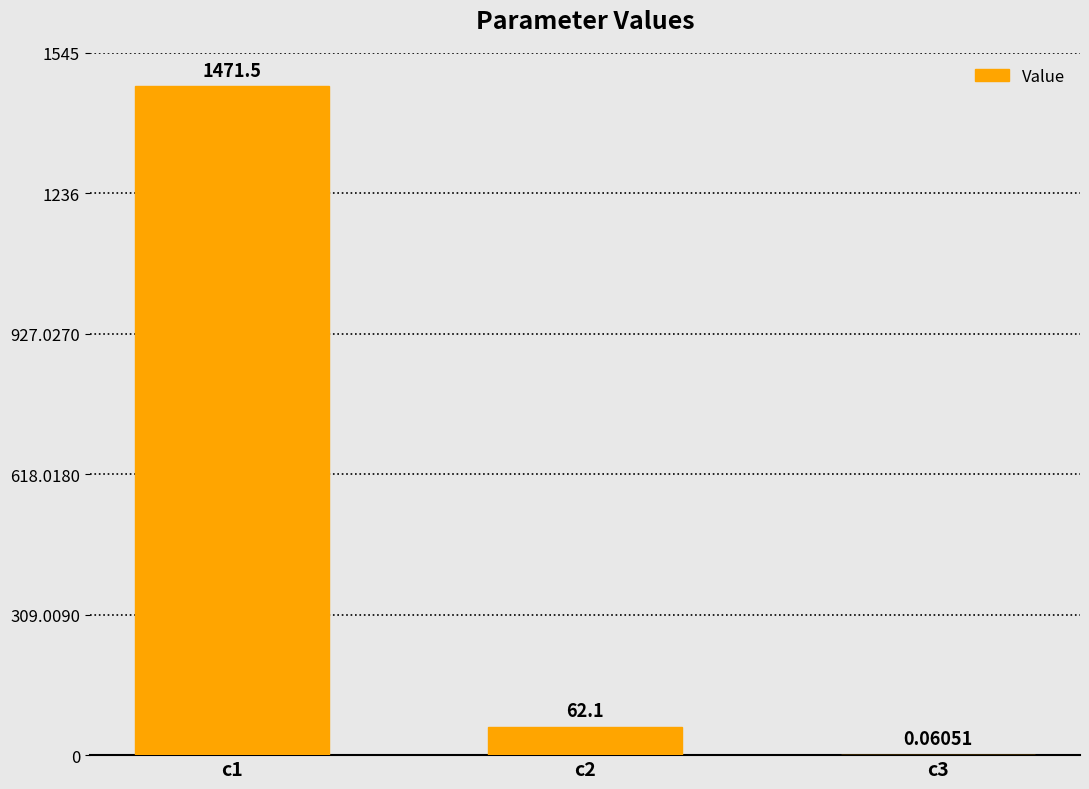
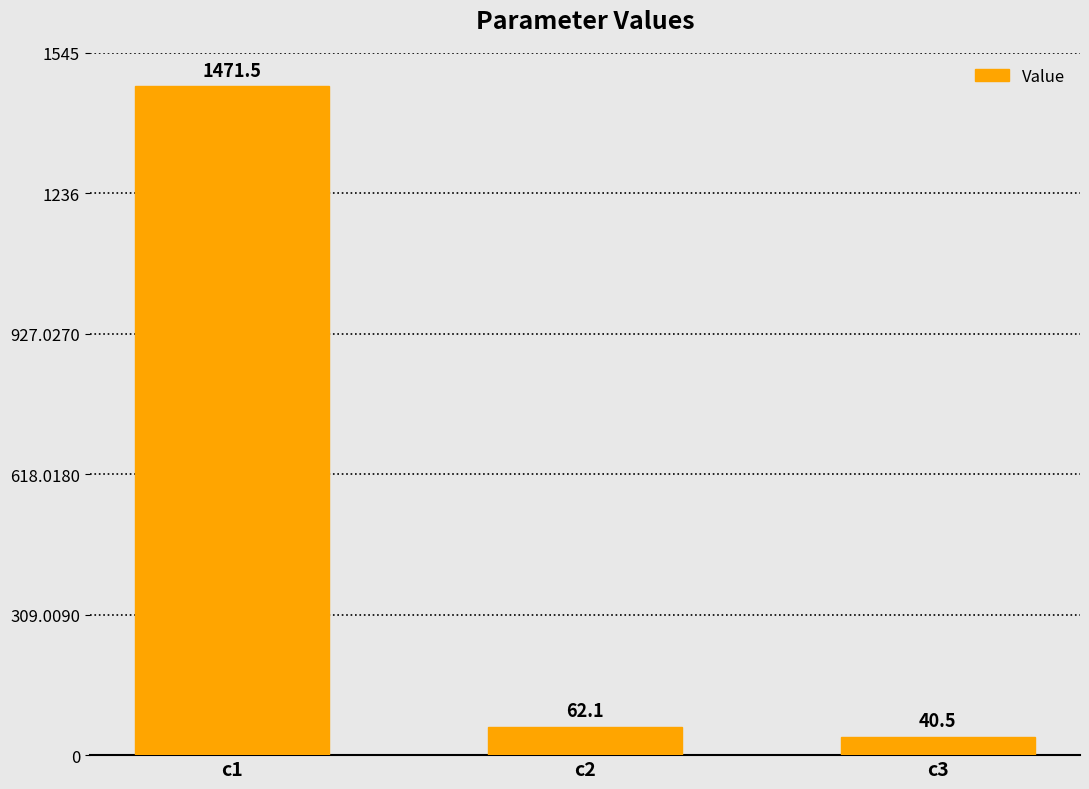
  {
    "c1": 1471.5,
    "c2": 62.1,
-   "c3": 0.06051
+   "c3": 40.5
  }
